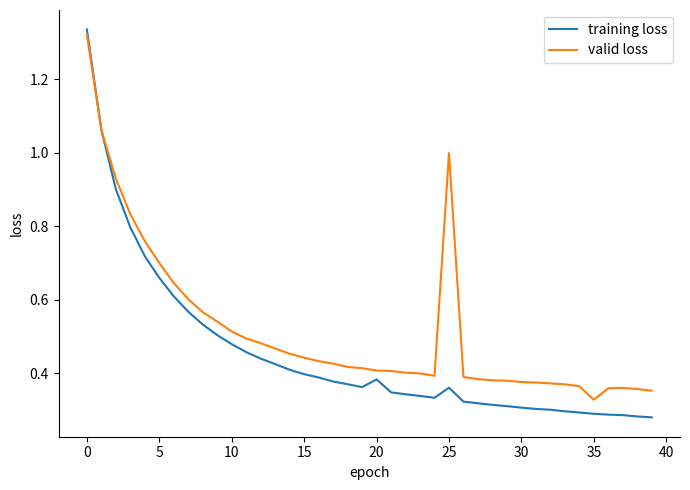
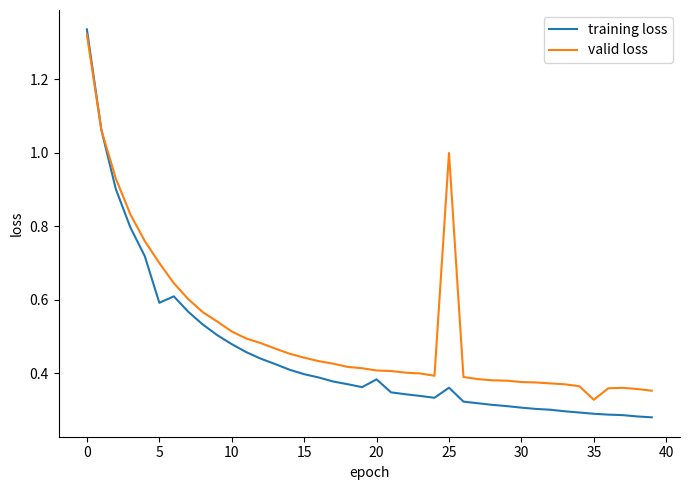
  {
    "training loss": {
      "0": 1.34,
-     "5": 0.66,
+     "5": 0.59,
      "10": 0.48,
      "15": 0.40,
      "20": 0.38,
      "25": 0.36,
      "30": 0.31,
      "35": 0.29
    },
    "valid loss": {
      "0": 1.32,
      "5": 0.70,
      "10": 0.51,
      "15": 0.44,
      "20": 0.41,
      "25": 1.00,
      "30": 0.38,
      "35": 0.33
    }
  }
